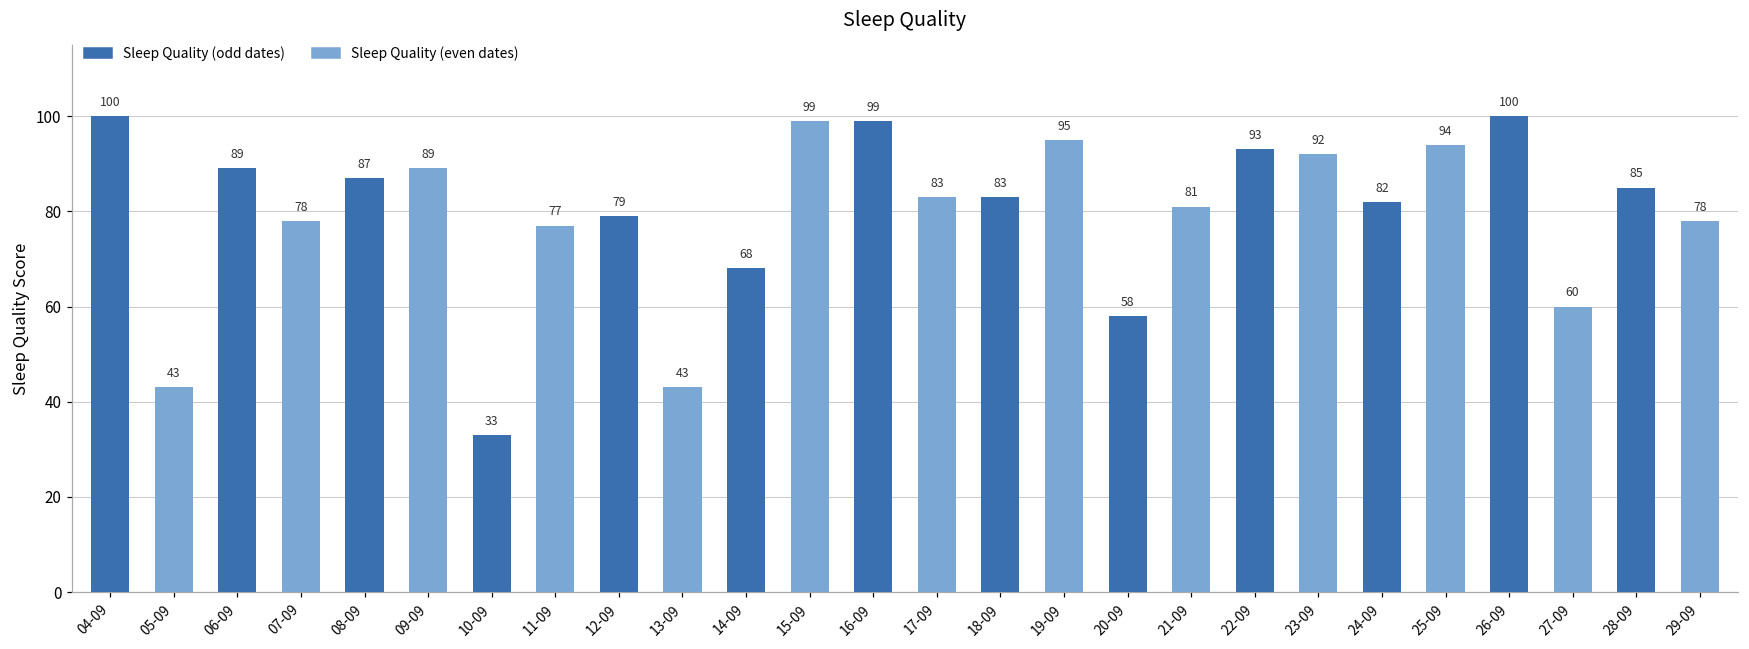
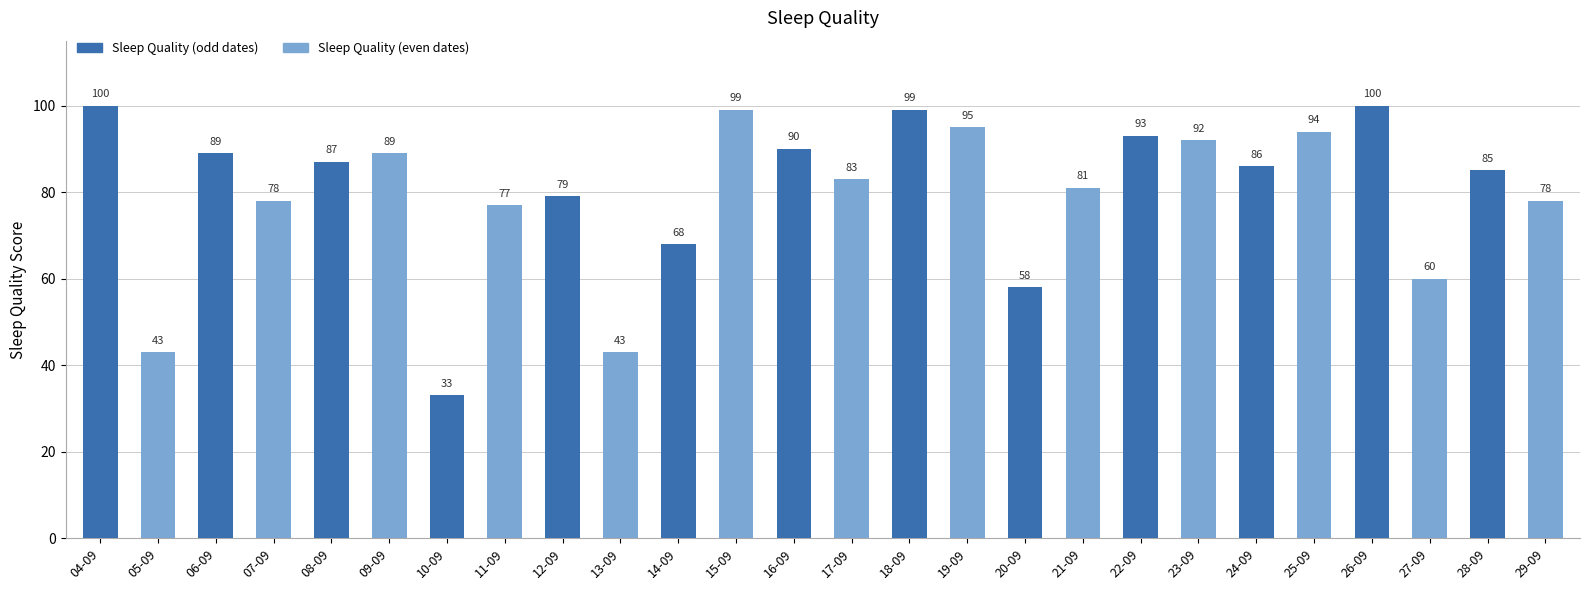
  {
    "04-09": 100,
    "05-09": 43,
    "06-09": 89,
    "07-09": 78,
    "08-09": 87,
    "09-09": 89,
    "10-09": 33,
    "11-09": 77,
    "12-09": 79,
    "13-09": 43,
    "14-09": 68,
    "15-09": 99,
-   "16-09": 99,
+   "16-09": 90,
    "17-09": 83,
-   "18-09": 83,
+   "18-09": 99,
    "19-09": 95,
    "20-09": 58,
    "21-09": 81,
    "22-09": 93,
    "23-09": 92,
-   "24-09": 82,
+   "24-09": 86,
    "25-09": 94,
    "26-09": 100,
    "27-09": 60,
    "28-09": 85,
    "29-09": 78
  }
